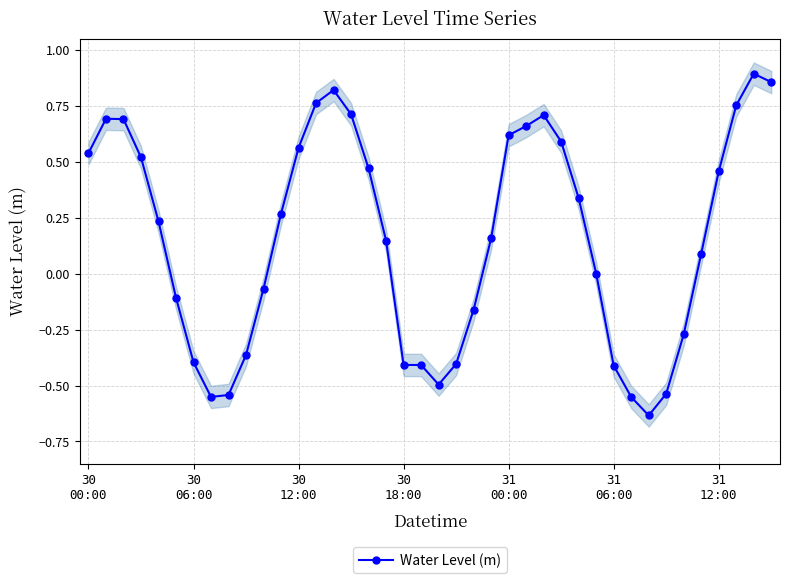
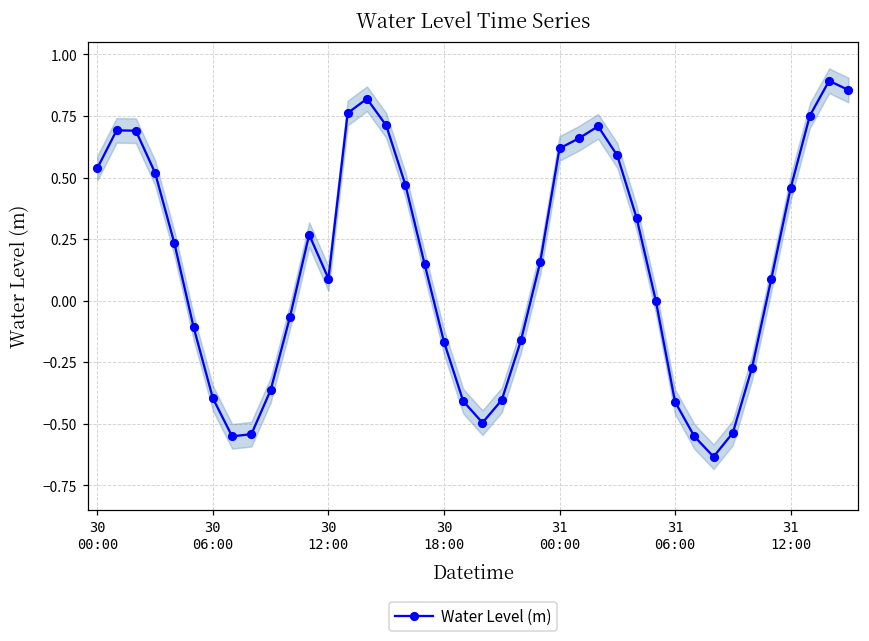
  {
    "Water Level (m)": {
      "30 00:00": 0.54,
      "30 06:00": -0.40,
-     "30 12:00": 0.56,
-     "30 18:00": -0.41,
+     "30 12:00": 0.09,
+     "30 18:00": -0.17,
      "31 00:00": 0.62,
      "31 06:00": -0.41,
      "31 12:00": 0.46
    }
  }
